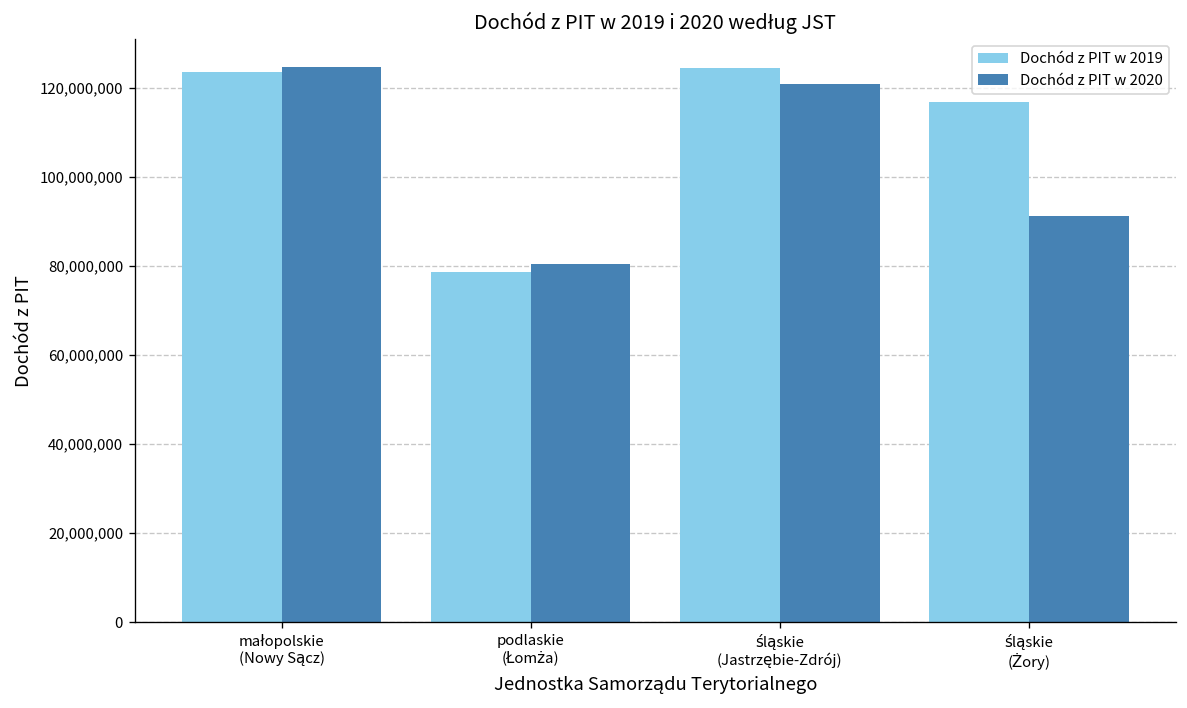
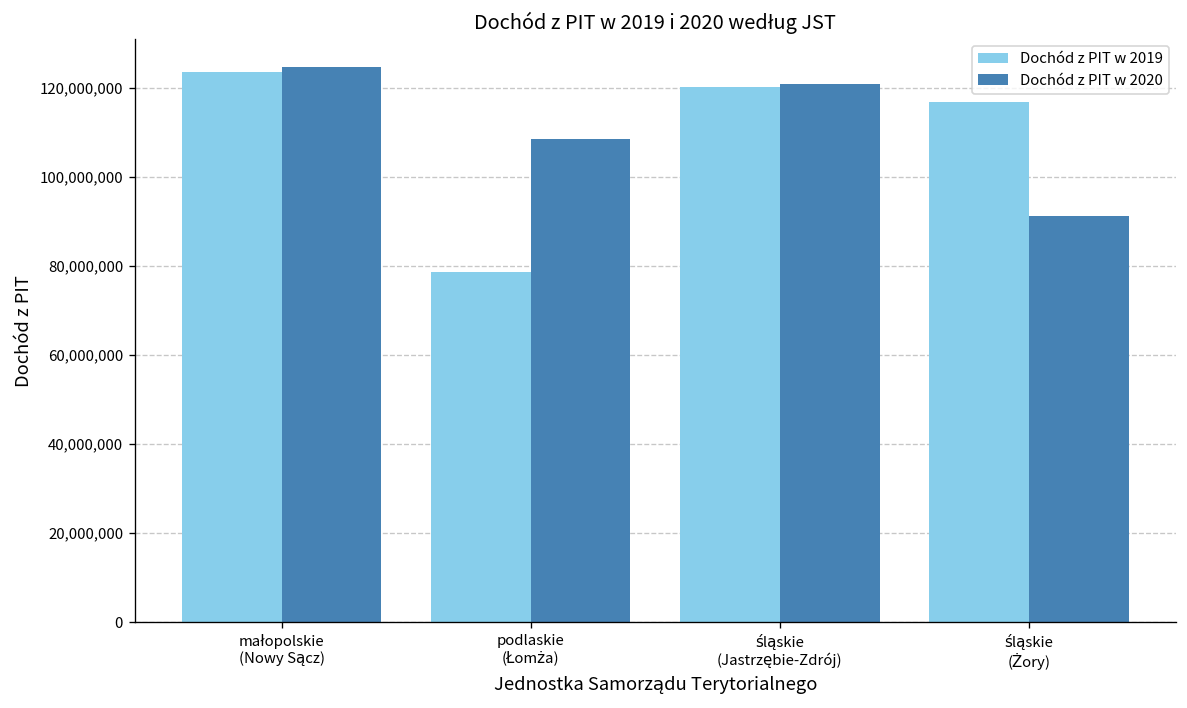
  {
    "Dochód z PIT w 2019": {
      "małopolskie (Nowy Sącz)": "124,000,000",
      "podlaskie (Łomża)": "79,000,000",
-     "śląskie (Jastrzębie-Zdrój)": "124,000,000",
+     "śląskie (Jastrzębie-Zdrój)": "120,000,000",
      "śląskie (Żory)": "117,000,000"
    },
    "Dochód z PIT w 2020": {
      "małopolskie (Nowy Sącz)": "125,000,000",
-     "podlaskie (Łomża)": "81,000,000",
+     "podlaskie (Łomża)": "109,000,000",
      "śląskie (Jastrzębie-Zdrój)": "121,000,000",
      "śląskie (Żory)": "91,000,000"
    }
  }
